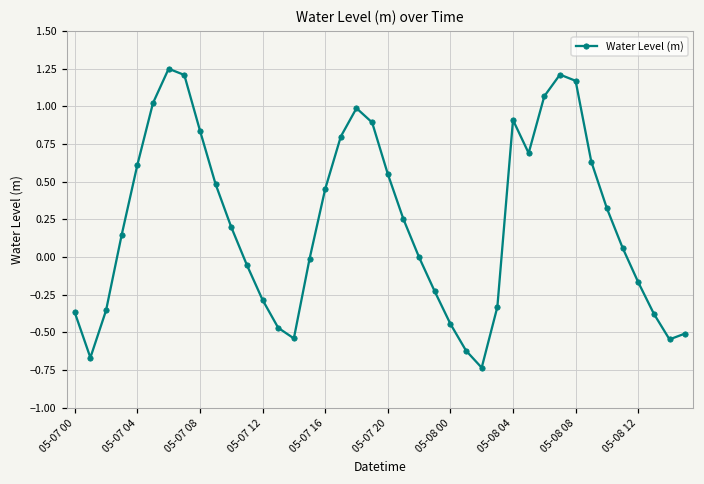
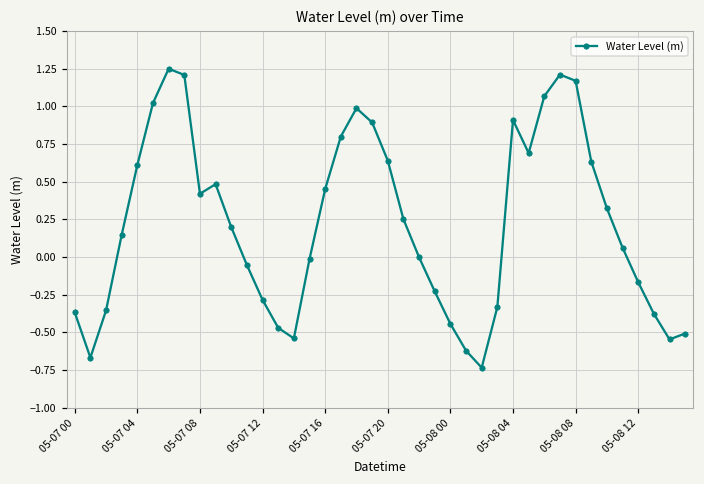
  {
    "05-07 00": -0.37,
    "05-07 04": 0.61,
-   "05-07 08": 0.84,
+   "05-07 08": 0.42,
    "05-07 12": -0.28,
    "05-07 16": 0.45,
-   "05-07 20": 0.55,
+   "05-07 20": 0.64,
    "05-08 00": -0.44,
    "05-08 04": 0.91,
    "05-08 08": 1.17,
    "05-08 12": -0.17
  }
